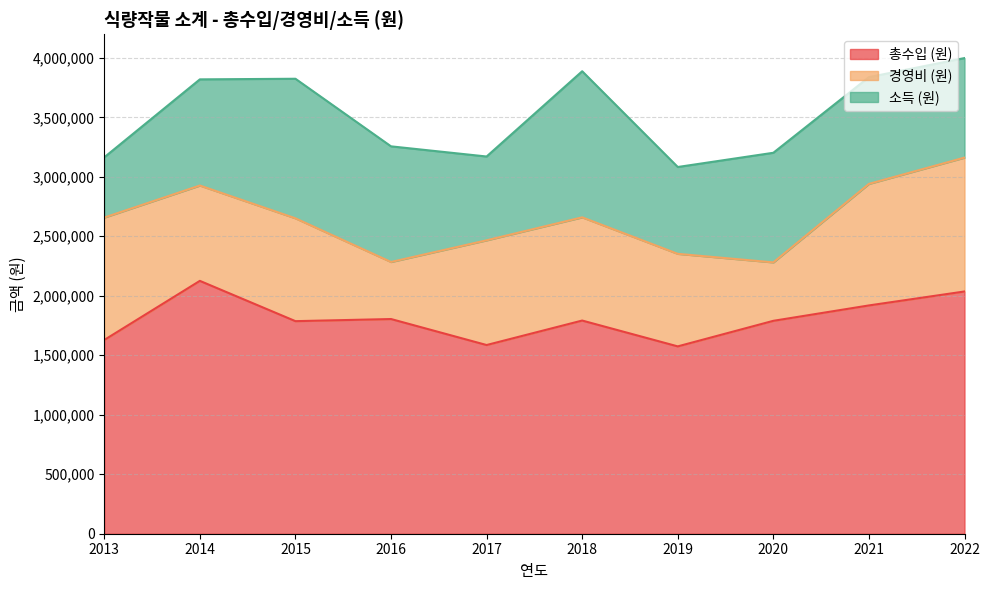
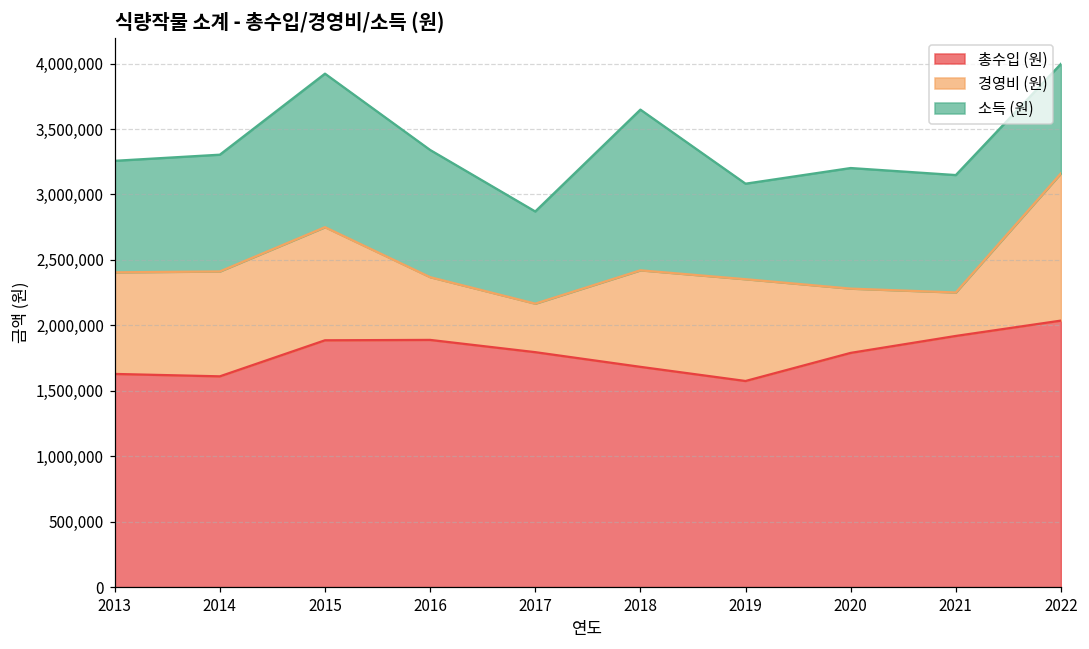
  {
    "총수입 (원)": {
      "2013": "1,630,000",
-     "2014": "2,130,000",
-     "2015": "1,790,000",
-     "2016": "1,800,000",
-     "2017": "1,590,000",
-     "2018": "1,790,000",
+     "2014": "1,610,000",
+     "2015": "1,890,000",
+     "2016": "1,890,000",
+     "2017": "1,790,000",
+     "2018": "1,680,000",
      "2019": "1,570,000",
      "2020": "1,790,000",
      "2021": "1,920,000",
      "2022": "2,040,000"
    },
    "경영비 (원)": {
-     "2013": "1,030,000",
+     "2013": "780,000",
      "2014": "800,000",
      "2015": "860,000",
      "2016": "480,000",
-     "2017": "880,000",
-     "2018": "870,000",
+     "2017": "370,000",
+     "2018": "740,000",
      "2019": "780,000",
      "2020": "490,000",
-     "2021": "1,020,000",
+     "2021": "330,000",
      "2022": "1,130,000"
    },
    "소득 (원)": {
-     "2013": "510,000",
+     "2013": "850,000",
      "2014": "890,000",
      "2015": "1,170,000",
      "2016": "970,000",
      "2017": "700,000",
      "2018": "1,230,000",
      "2019": "730,000",
      "2020": "920,000",
      "2022": "840,000"
    }
  }
